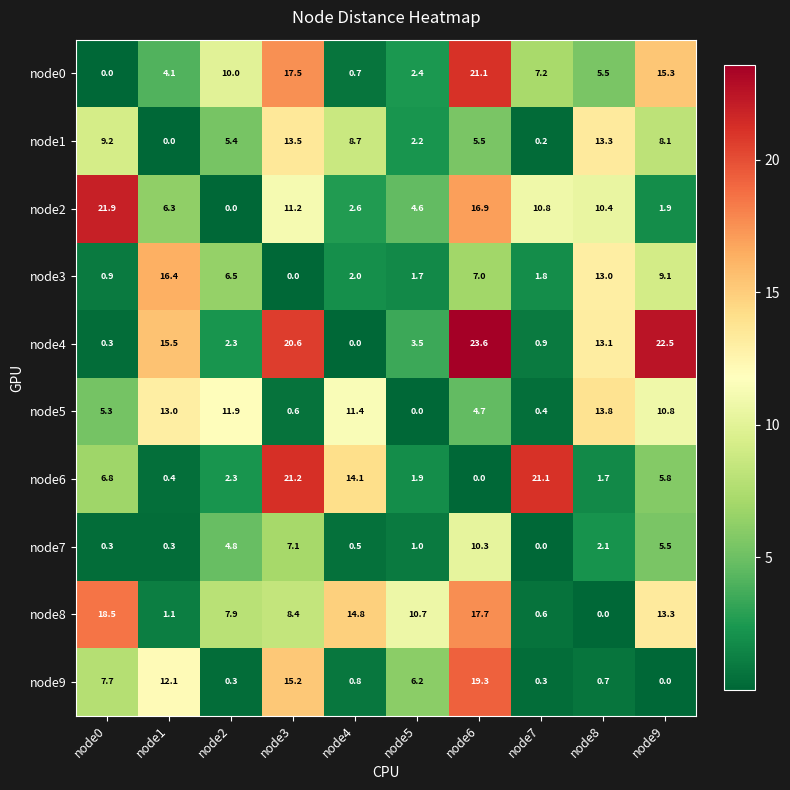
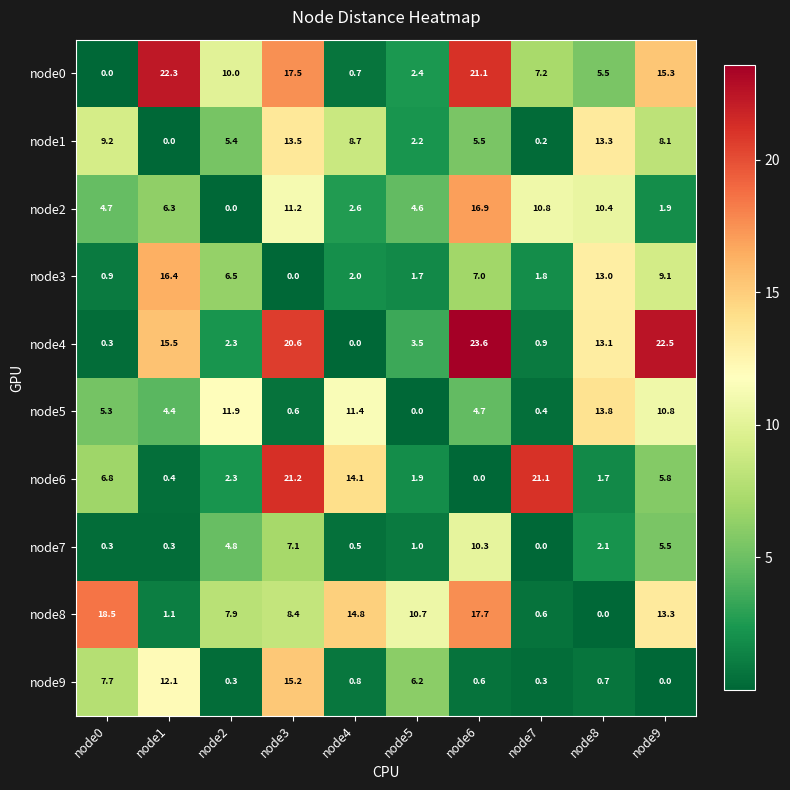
  {
    "node0": {
      "node0": 0.0,
-     "node1": 4.1,
+     "node1": 22.3,
      "node2": 10.0,
      "node3": 17.5,
      "node4": 0.7,
      "node5": 2.4,
      "node6": 21.1,
      "node7": 7.2,
      "node8": 5.5,
      "node9": 15.3
    },
    "node1": {
      "node0": 9.2,
      "node1": 0.0,
      "node2": 5.4,
      "node3": 13.5,
      "node4": 8.7,
      "node5": 2.2,
      "node6": 5.5,
      "node7": 0.2,
      "node8": 13.3,
      "node9": 8.1
    },
    "node2": {
-     "node0": 21.9,
+     "node0": 4.7,
      "node1": 6.3,
      "node2": 0.0,
      "node3": 11.2,
      "node4": 2.6,
      "node5": 4.6,
      "node6": 16.9,
      "node7": 10.8,
      "node8": 10.4,
      "node9": 1.9
    },
    "node3": {
      "node0": 0.9,
      "node1": 16.4,
      "node2": 6.5,
      "node3": 0.0,
      "node4": 2.0,
      "node5": 1.7,
      "node6": 7.0,
      "node7": 1.8,
      "node8": 13.0,
      "node9": 9.1
    },
    "node4": {
      "node0": 0.3,
      "node1": 15.5,
      "node2": 2.3,
      "node3": 20.6,
      "node4": 0.0,
      "node5": 3.5,
      "node6": 23.6,
      "node7": 0.9,
      "node8": 13.1,
      "node9": 22.5
    },
    "node5": {
      "node0": 5.3,
-     "node1": 13.0,
+     "node1": 4.4,
      "node2": 11.9,
      "node3": 0.6,
      "node4": 11.4,
      "node5": 0.0,
      "node6": 4.7,
      "node7": 0.4,
      "node8": 13.8,
      "node9": 10.8
    },
    "node6": {
      "node0": 6.8,
      "node1": 0.4,
      "node2": 2.3,
      "node3": 21.2,
      "node4": 14.1,
      "node5": 1.9,
      "node6": 0.0,
      "node7": 21.1,
      "node8": 1.7,
      "node9": 5.8
    },
    "node7": {
      "node0": 0.3,
      "node1": 0.3,
      "node2": 4.8,
      "node3": 7.1,
      "node4": 0.5,
      "node5": 1.0,
      "node6": 10.3,
      "node7": 0.0,
      "node8": 2.1,
      "node9": 5.5
    },
    "node8": {
      "node0": 18.5,
      "node1": 1.1,
      "node2": 7.9,
      "node3": 8.4,
      "node4": 14.8,
      "node5": 10.7,
      "node6": 17.7,
      "node7": 0.6,
      "node8": 0.0,
      "node9": 13.3
    },
    "node9": {
      "node0": 7.7,
      "node1": 12.1,
      "node2": 0.3,
      "node3": 15.2,
      "node4": 0.8,
      "node5": 6.2,
-     "node6": 19.3,
+     "node6": 0.6,
      "node7": 0.3,
      "node8": 0.7,
      "node9": 0.0
    }
  }
